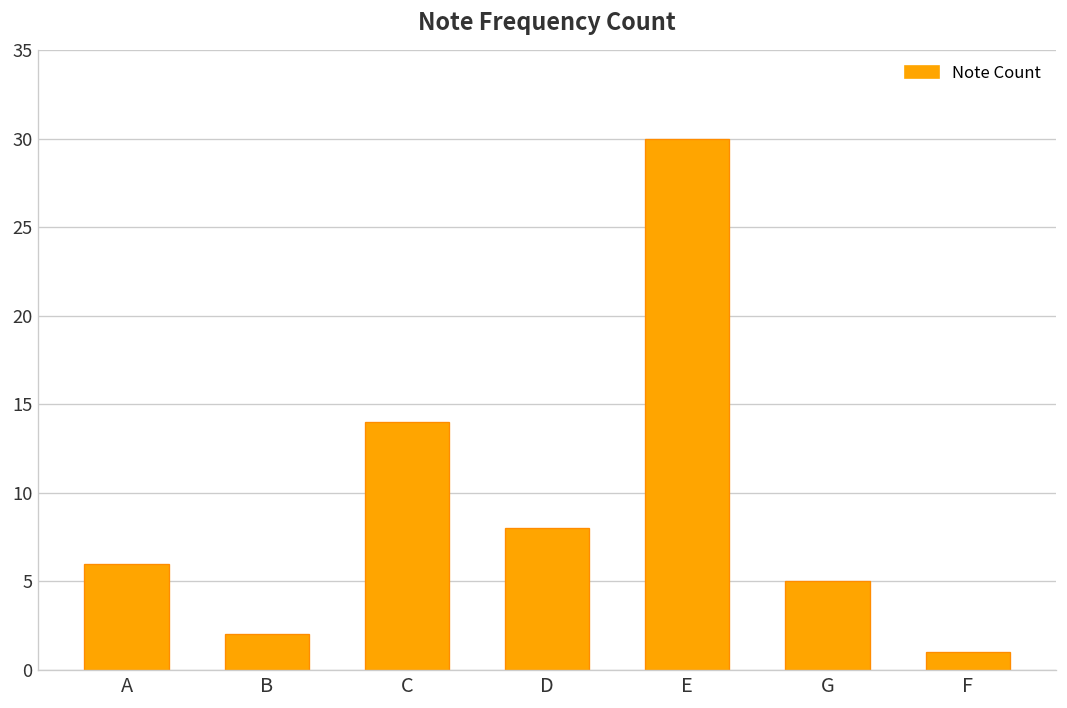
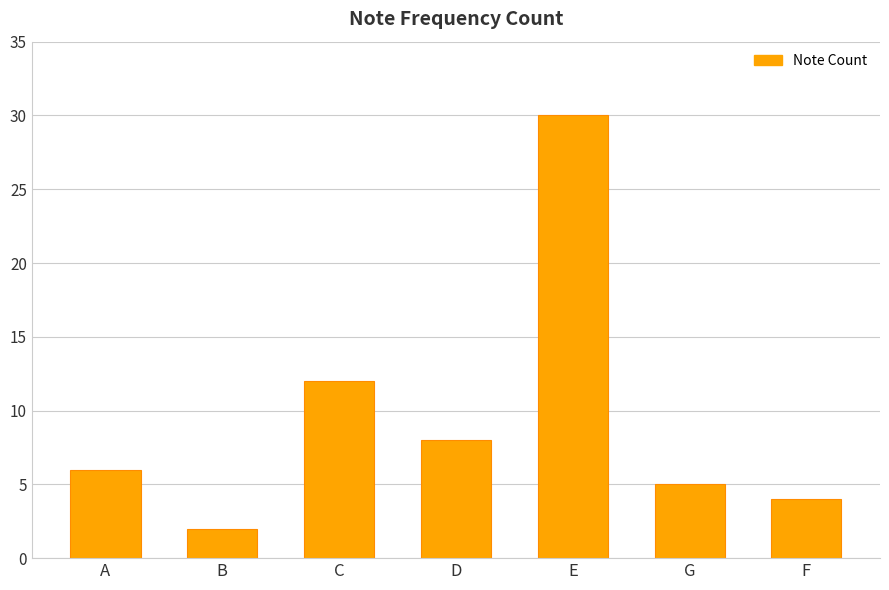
  {
    "A": 6,
    "B": 2,
-   "C": 14,
+   "C": 12,
    "D": 8,
    "E": 30,
    "G": 5,
-   "F": 1
+   "F": 4
  }
